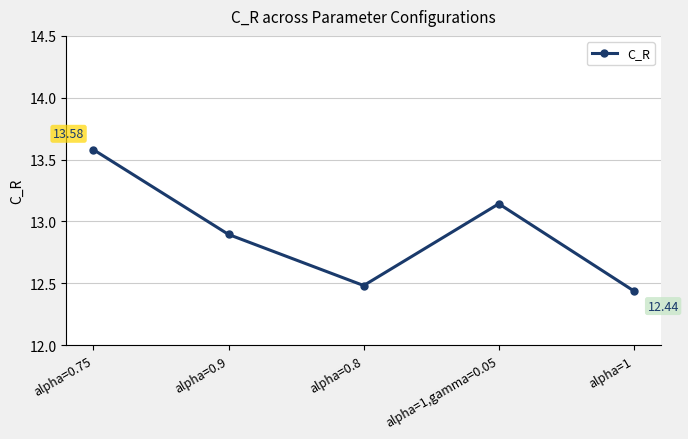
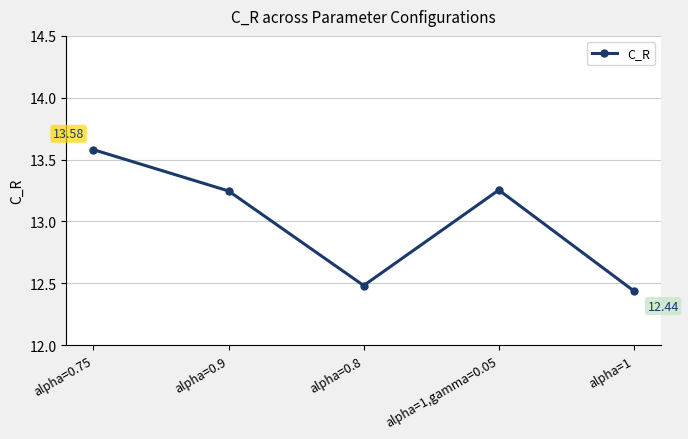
  {
-   "alpha=0.9": 12.90,
+   "alpha=0.9": 13.25,
    "alpha=0.8": 12.48,
-   "alpha=1,gamma=0.05": 13.14
+   "alpha=1,gamma=0.05": 13.25
  }
